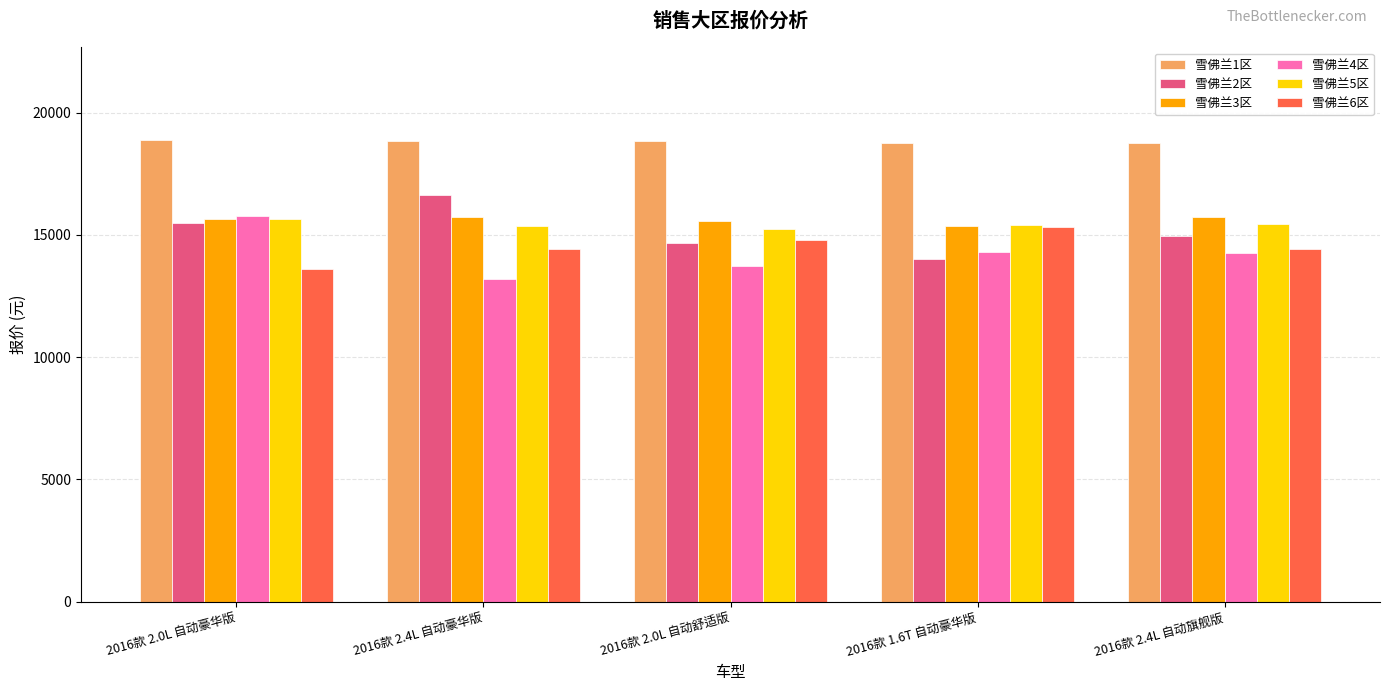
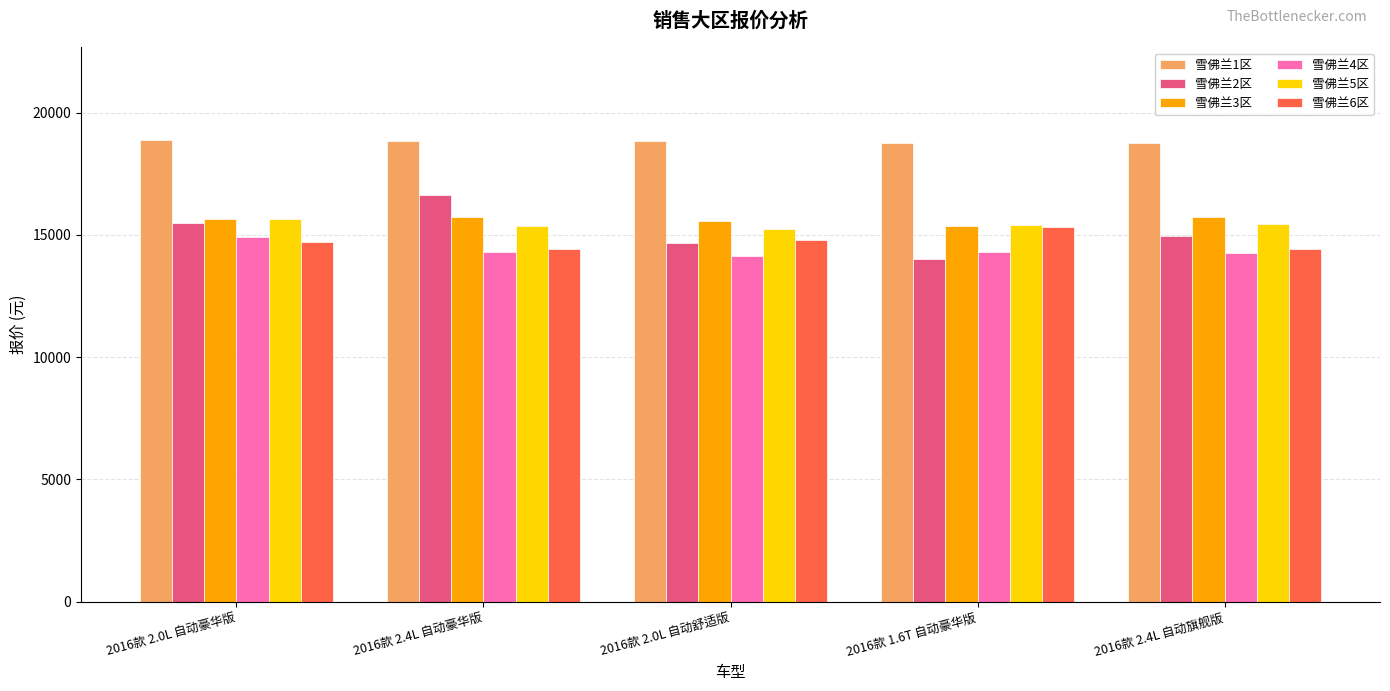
  {
    "雪佛兰1区": {
      "2016款 2.0L 自动豪华版": 18900,
      "2016款 2.4L 自动豪华版": 18800,
      "2016款 2.0L 自动舒适版": 18800,
      "2016款 1.6T 自动豪华版": 18800,
      "2016款 2.4L 自动旗舰版": 18800
    },
    "雪佛兰2区": {
      "2016款 2.0L 自动豪华版": 15500,
      "2016款 2.4L 自动豪华版": 16600,
      "2016款 2.0L 自动舒适版": 14700,
      "2016款 1.6T 自动豪华版": 14000,
      "2016款 2.4L 自动旗舰版": 15000
    },
    "雪佛兰4区": {
-     "2016款 2.0L 自动豪华版": 15800,
-     "2016款 2.4L 自动豪华版": 13200,
-     "2016款 2.0L 自动舒适版": 13700,
+     "2016款 2.0L 自动豪华版": 14900,
+     "2016款 2.4L 自动豪华版": 14300,
+     "2016款 2.0L 自动舒适版": 14100,
      "2016款 1.6T 自动豪华版": 14300,
      "2016款 2.4L 自动旗舰版": 14200
    },
    "雪佛兰6区": {
-     "2016款 2.0L 自动豪华版": 13600,
+     "2016款 2.0L 自动豪华版": 14700,
      "2016款 2.4L 自动豪华版": 14400,
      "2016款 2.0L 自动舒适版": 14800,
      "2016款 1.6T 自动豪华版": 15300,
      "2016款 2.4L 自动旗舰版": 14400
    }
  }
